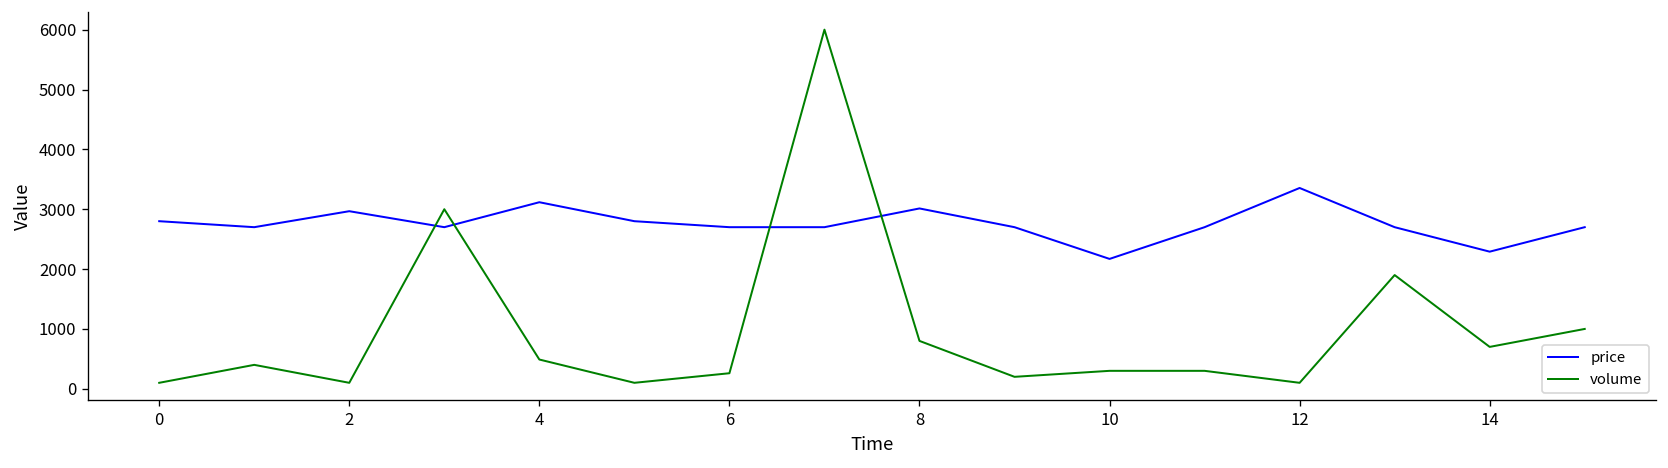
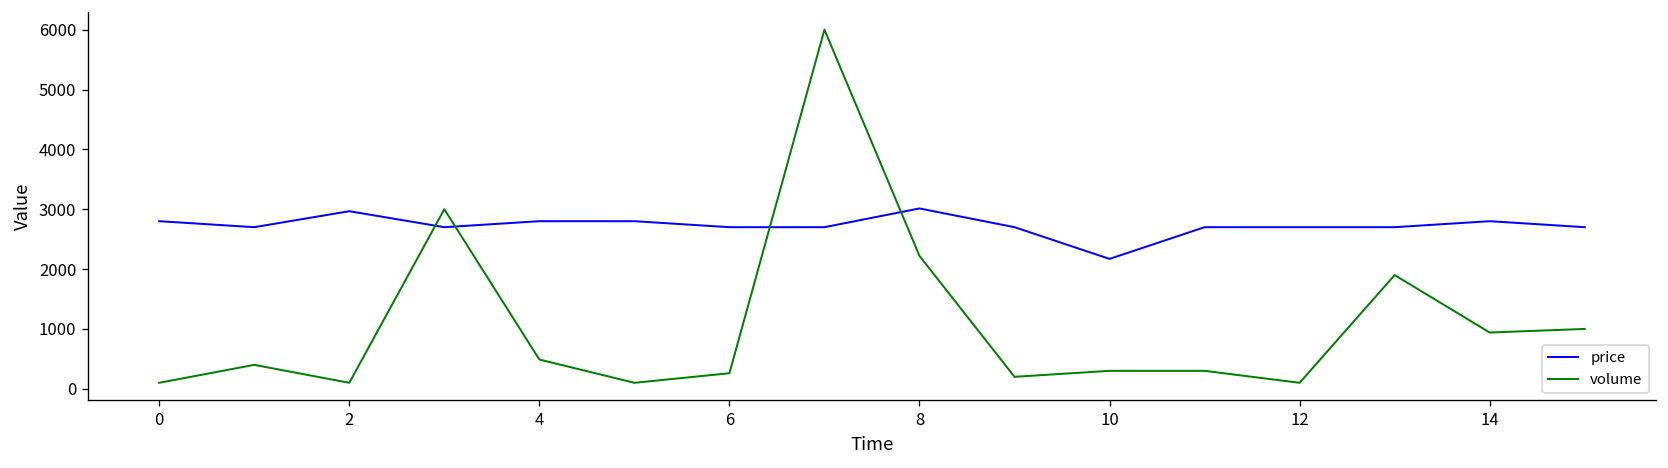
  {
    "price": {
      "0": 2800,
      "2": 3000,
-     "4": 3100,
+     "4": 2800,
      "6": 2700,
      "8": 3000,
      "10": 2200,
-     "12": 3400,
-     "14": 2300
+     "12": 2700,
+     "14": 2800
    },
    "volume": {
      "0": 100,
      "2": 100,
      "4": 500,
      "6": 300,
-     "8": 800,
+     "8": 2200,
      "10": 300,
      "12": 100,
-     "14": 700
+     "14": 900
    }
  }
